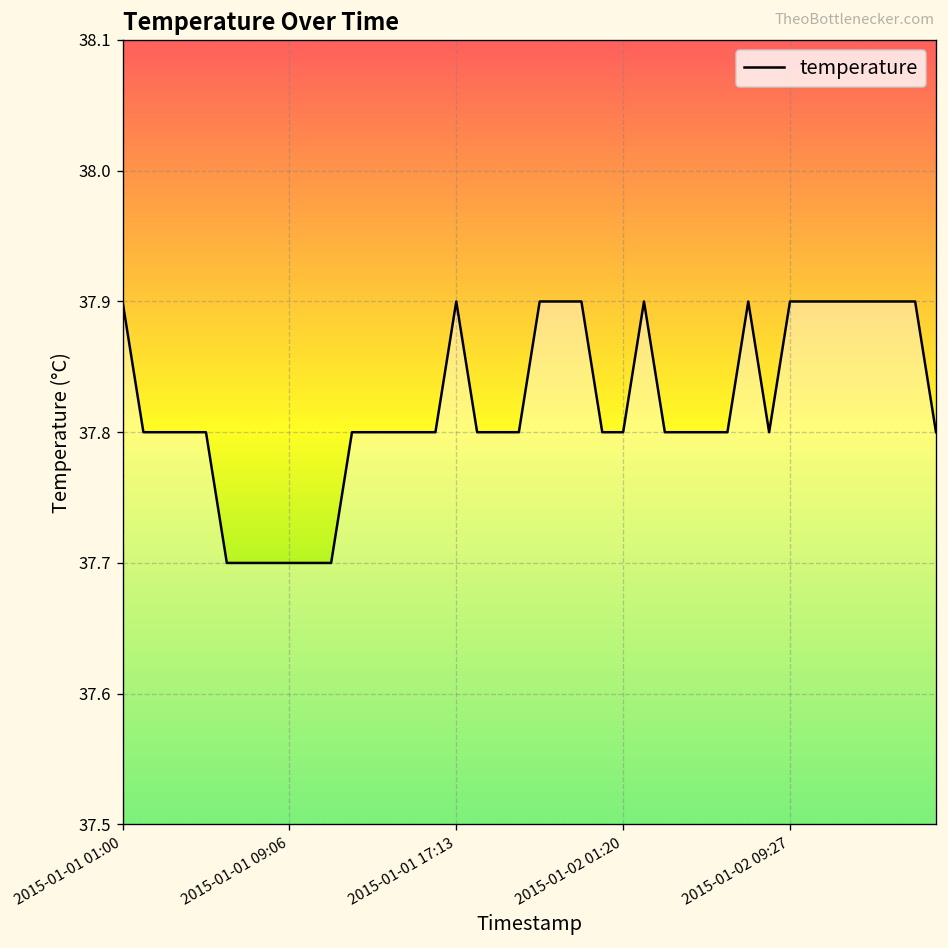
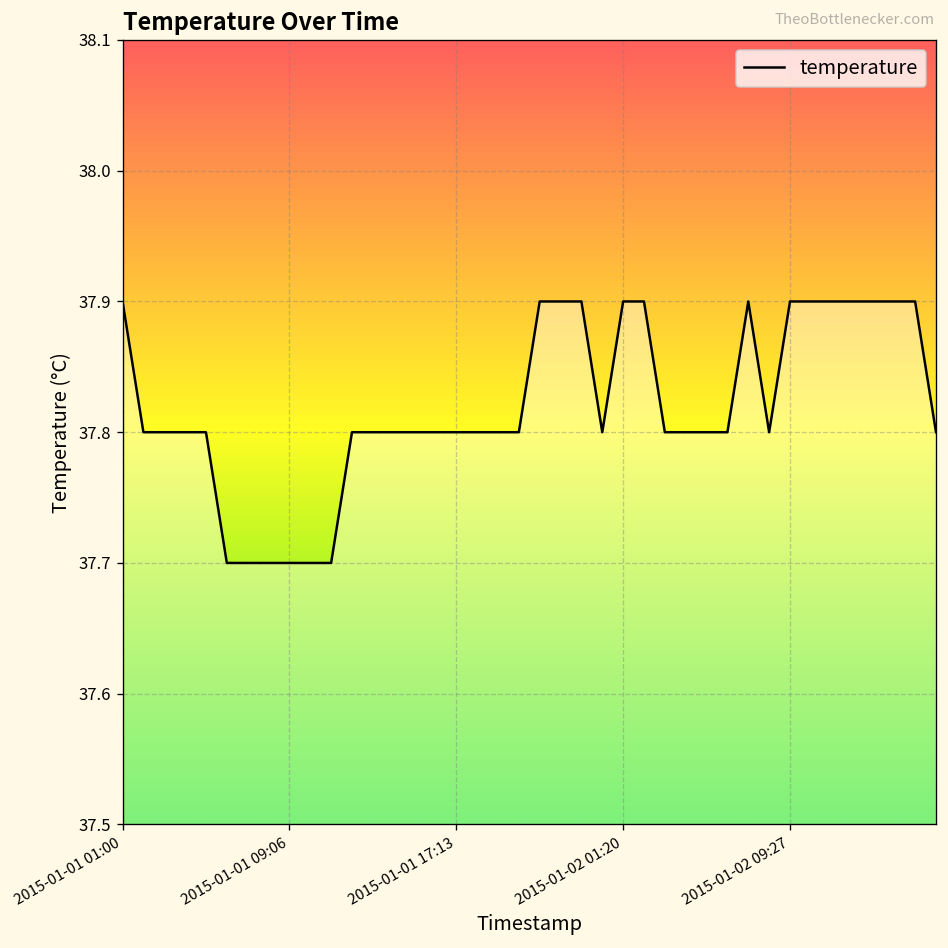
  {
    "2015-01-01 01:00": 37.9,
    "2015-01-01 09:06": 37.7,
-   "2015-01-01 17:13": 37.9,
-   "2015-01-02 01:20": 37.8,
+   "2015-01-01 17:13": 37.8,
+   "2015-01-02 01:20": 37.9,
    "2015-01-02 09:27": 37.9
  }
